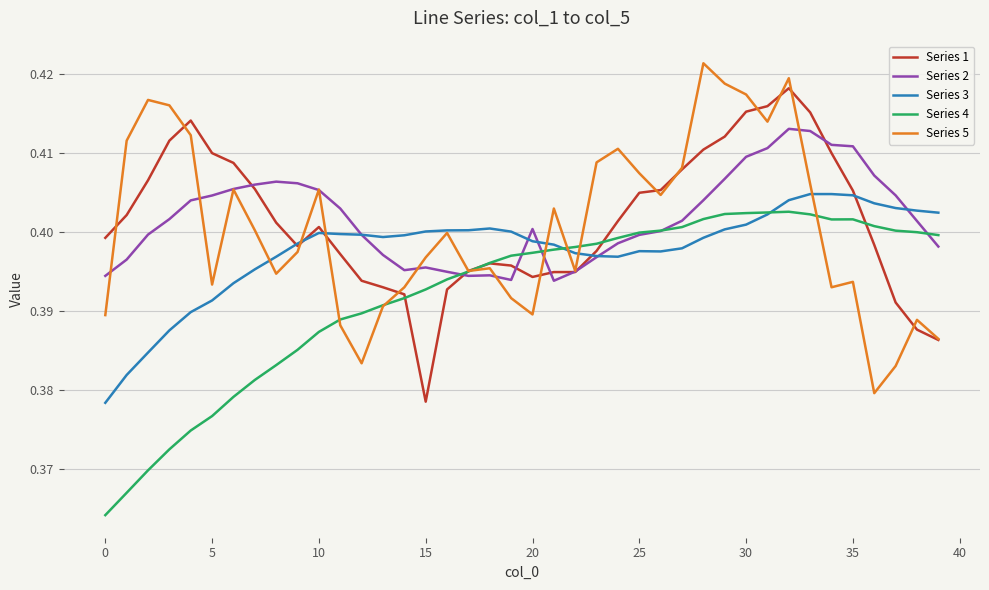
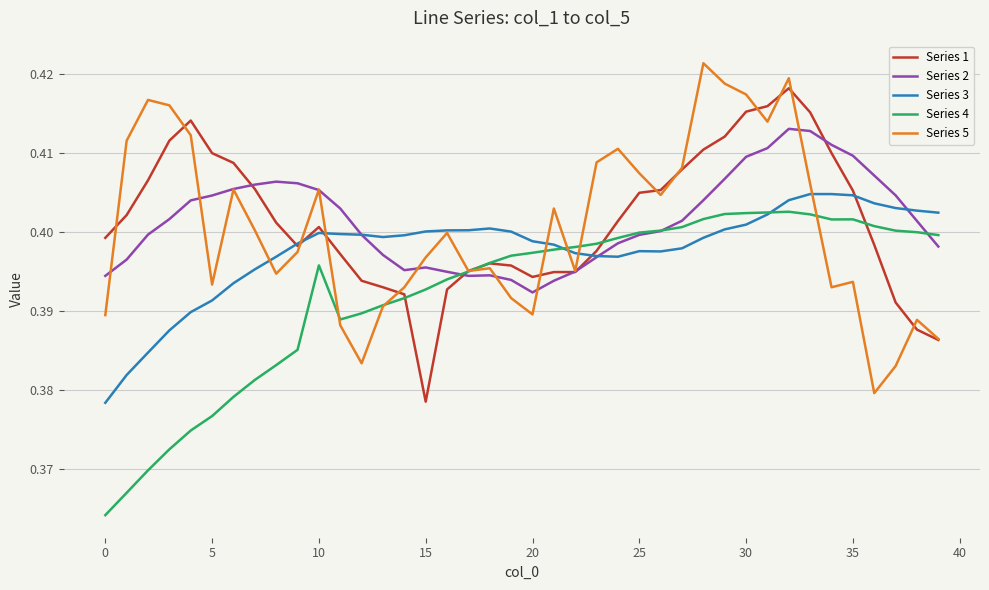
  {
    "Series 1": {
      "0": 0.399,
      "5": 0.410,
      "10": 0.401,
      "15": 0.378,
      "20": 0.394,
      "25": 0.405,
      "30": 0.415,
      "35": 0.405
    },
    "Series 2": {
      "0": 0.394,
      "5": 0.405,
      "15": 0.395,
-     "20": 0.400,
+     "20": 0.392,
      "30": 0.410,
-     "35": 0.411
+     "35": 0.410
    },
    "Series 3": {
      "0": 0.378,
      "5": 0.391,
      "10": 0.400,
      "15": 0.400,
      "20": 0.399,
      "25": 0.398,
      "30": 0.401,
      "35": 0.405
    },
    "Series 4": {
      "0": 0.364,
      "5": 0.377,
-     "10": 0.387,
+     "10": 0.396,
      "15": 0.393,
      "20": 0.397,
      "30": 0.402,
      "35": 0.402
    },
    "Series 5": {
      "0": 0.389,
      "5": 0.393,
      "15": 0.397,
      "20": 0.390,
      "25": 0.407,
      "30": 0.417,
      "35": 0.394
    }
  }
